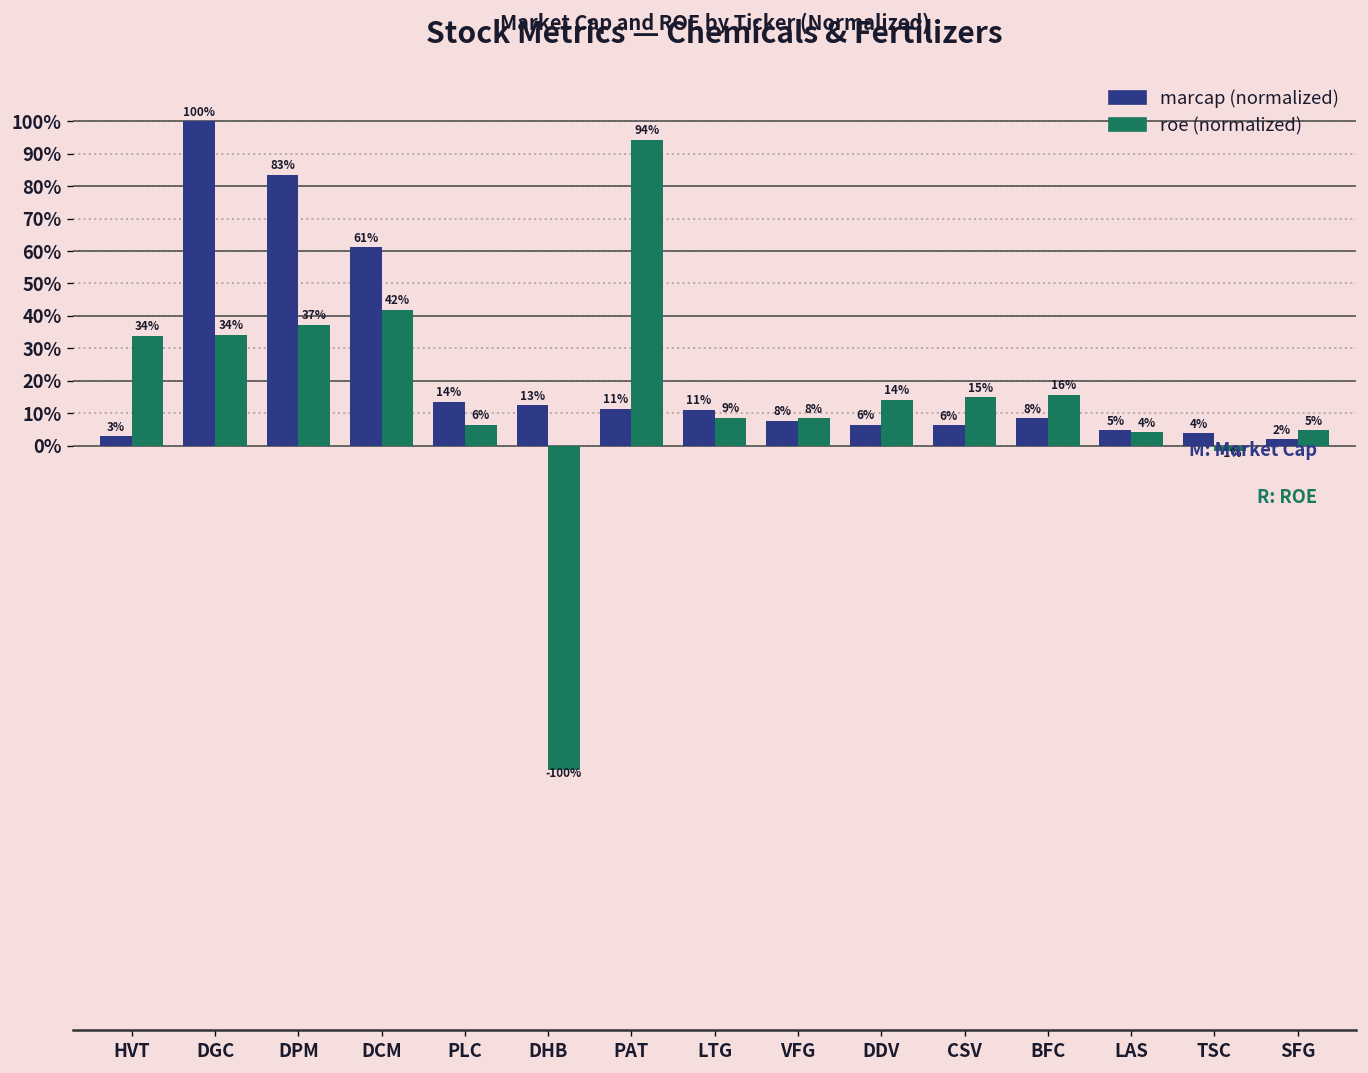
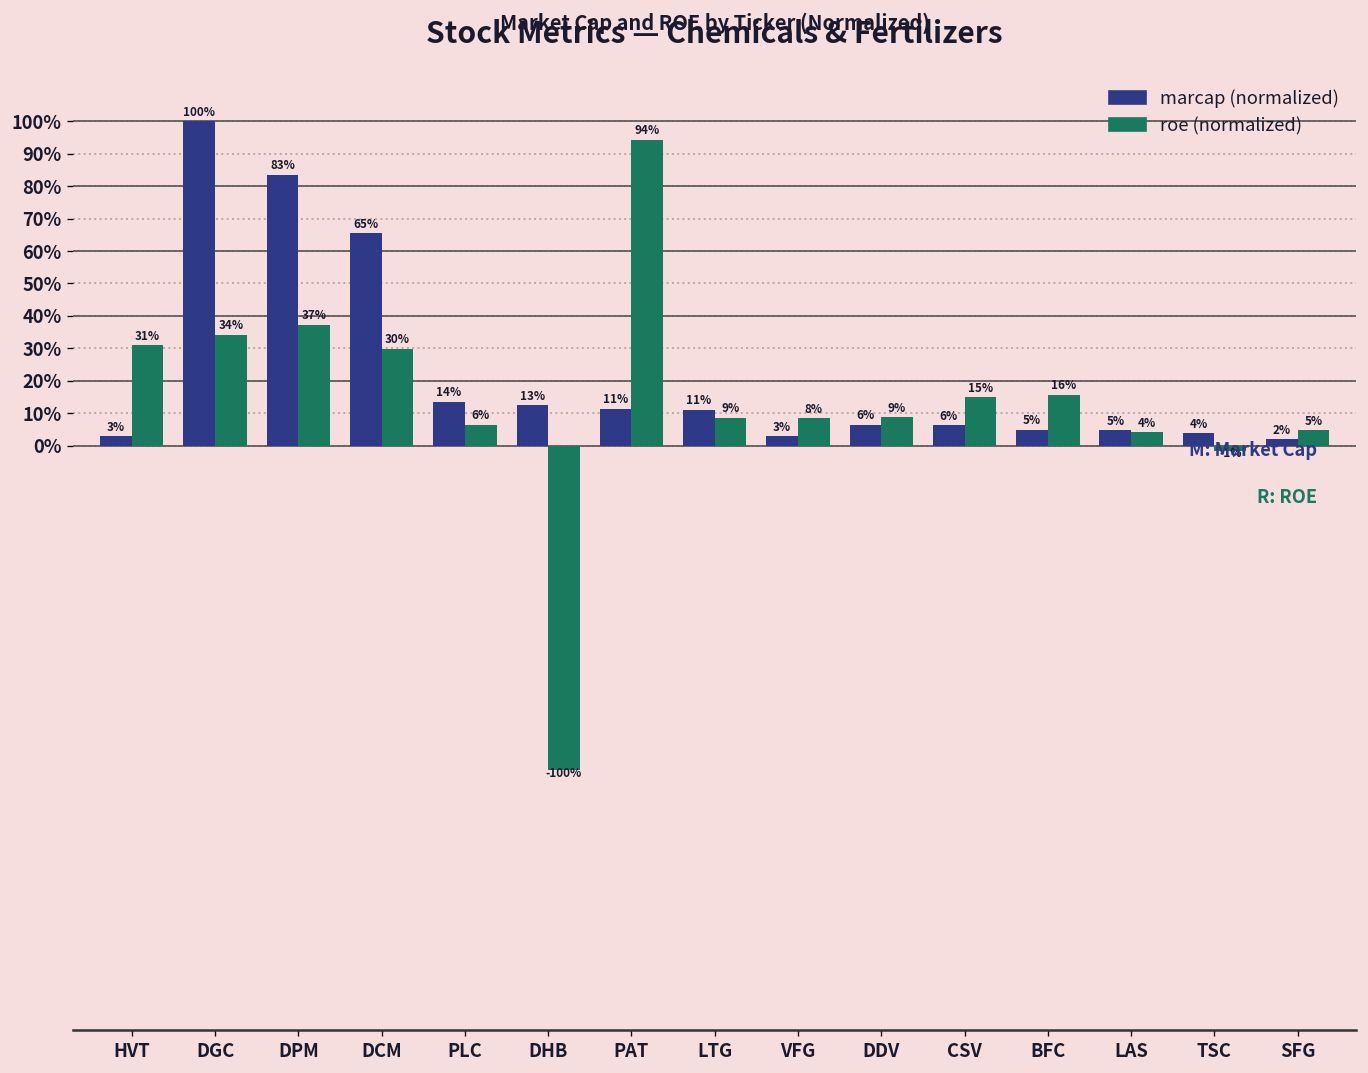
  {
    "marcap (normalized)": {
      "HVT": "3%",
      "DGC": "100%",
      "DPM": "83%",
-     "DCM": "61%",
+     "DCM": "65%",
      "PLC": "14%",
      "DHB": "13%",
      "PAT": "11%",
      "LTG": "11%",
-     "VFG": "8%",
+     "VFG": "3%",
      "DDV": "6%",
      "CSV": "6%",
-     "BFC": "8%",
+     "BFC": "5%",
      "LAS": "5%",
      "TSC": "4%",
      "SFG": "2%"
    },
    "roe (normalized)": {
-     "HVT": "34%",
+     "HVT": "31%",
      "DGC": "34%",
      "DPM": "37%",
-     "DCM": "42%",
+     "DCM": "30%",
      "PLC": "6%",
      "DHB": "-100%",
      "PAT": "94%",
      "LTG": "9%",
      "VFG": "8%",
-     "DDV": "14%",
+     "DDV": "9%",
      "CSV": "15%",
      "BFC": "16%",
      "LAS": "4%",
      "SFG": "5%"
    }
  }
